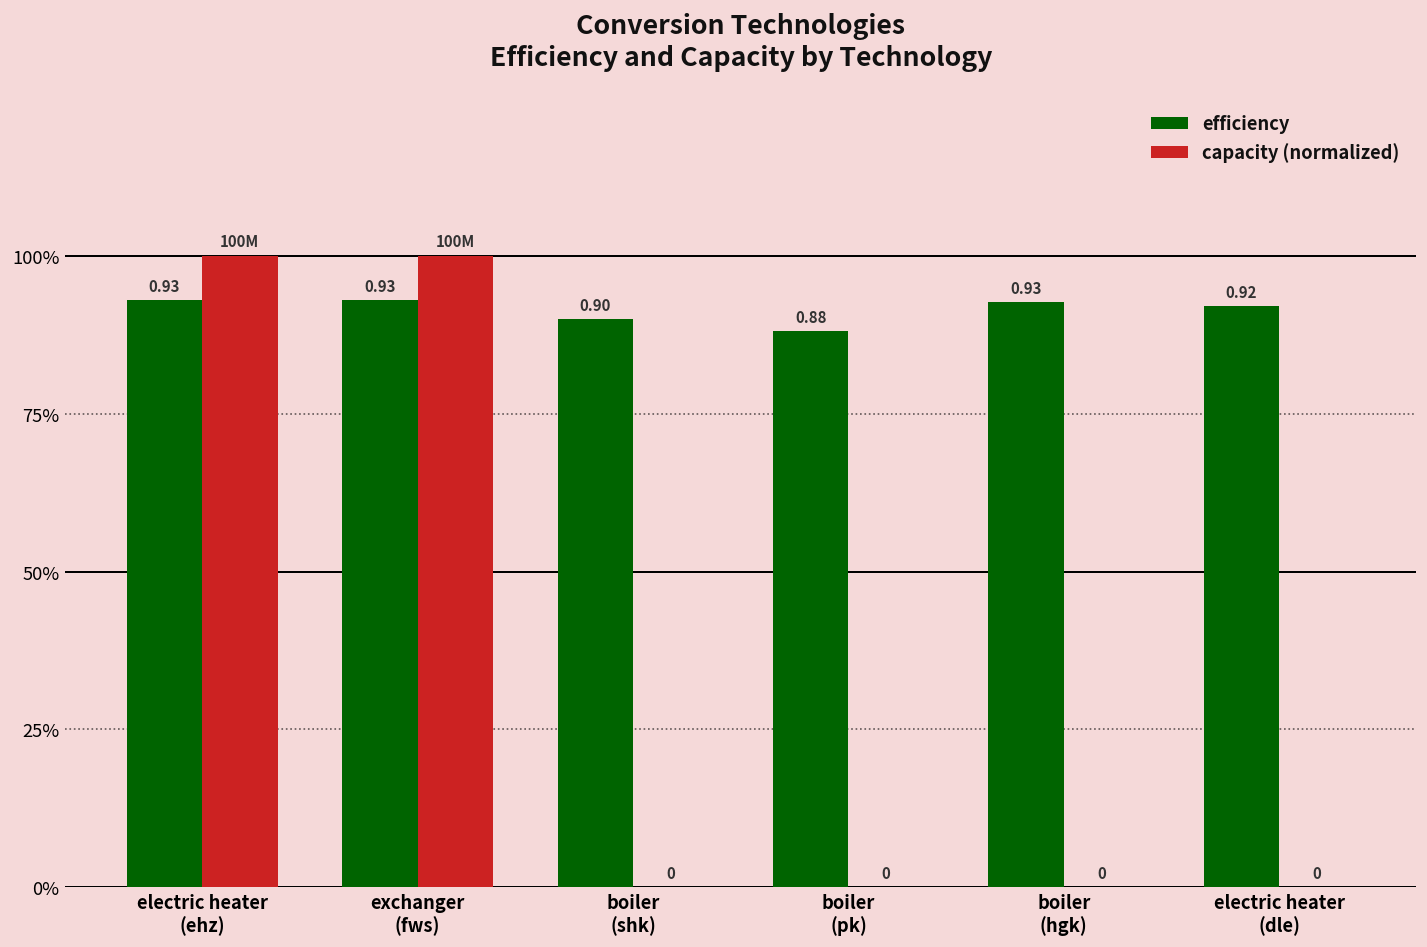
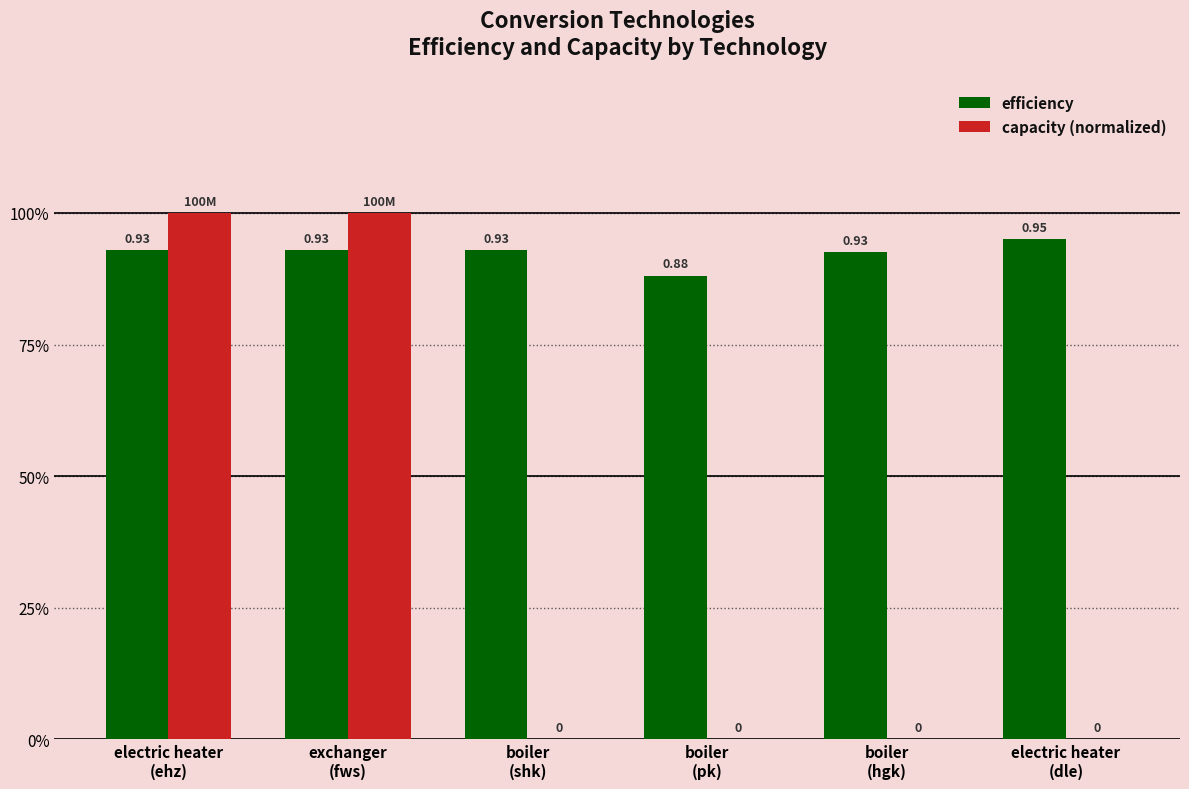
  {
    "efficiency": {
      "electric heater (ehz)": "0.93",
      "exchanger (fws)": "0.93",
-     "boiler (shk)": "0.90",
+     "boiler (shk)": "0.93",
      "boiler (pk)": "0.88",
      "boiler (hgk)": "0.93",
-     "electric heater (dle)": "0.92"
+     "electric heater (dle)": "0.95"
    },
    "capacity (normalized)": {
      "electric heater (ehz)": "100M",
      "exchanger (fws)": "100M",
      "boiler (shk)": "0",
      "boiler (pk)": "0",
      "boiler (hgk)": "0",
      "electric heater (dle)": "0"
    }
  }
